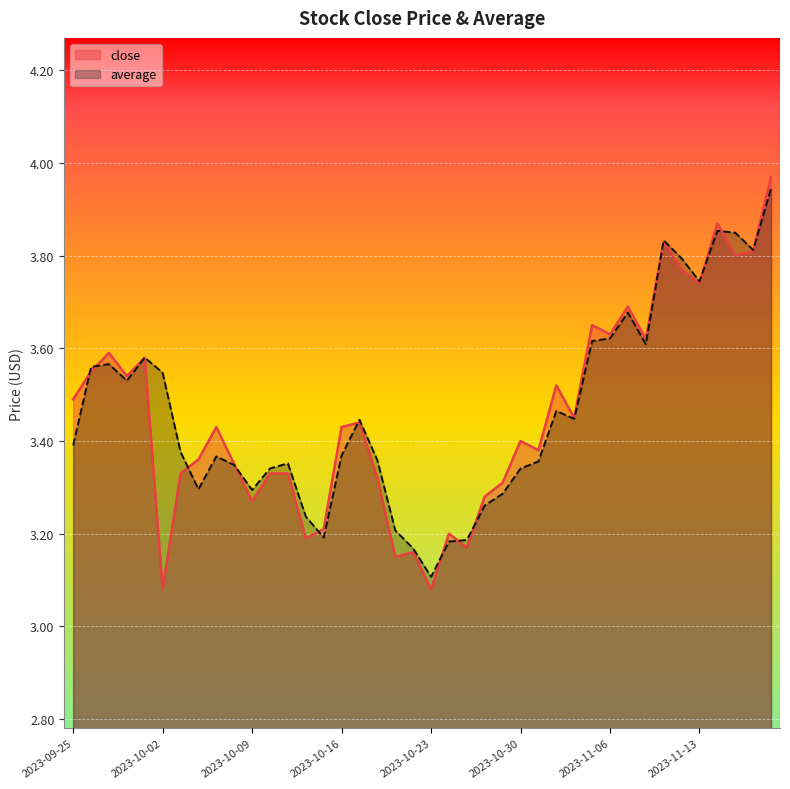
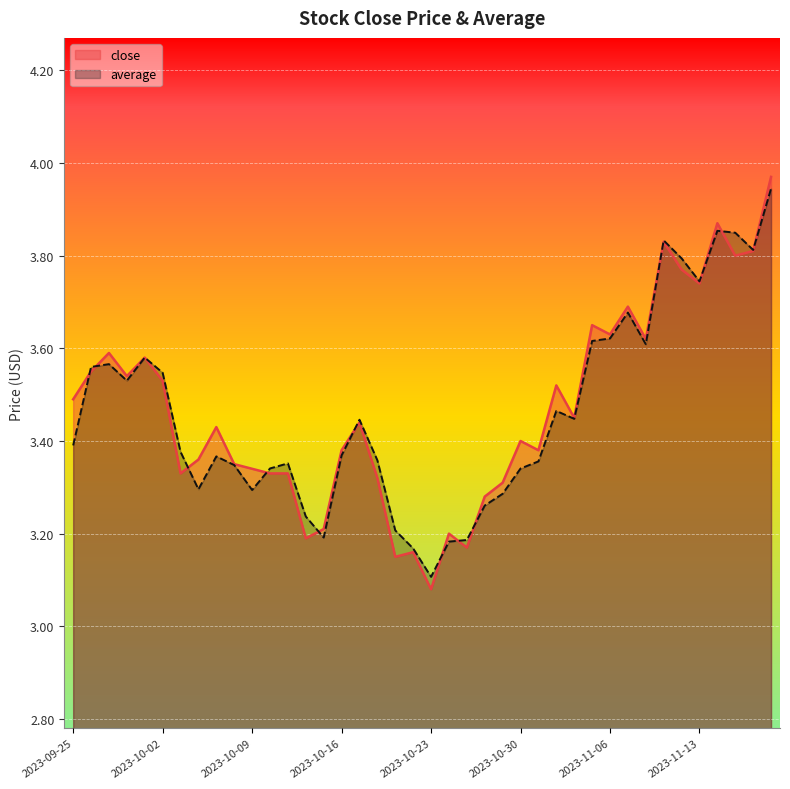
  {
    "close": {
      "2023-09-25": 3.49,
-     "2023-10-02": 3.08,
-     "2023-10-09": 3.27,
-     "2023-10-16": 3.43,
+     "2023-10-02": 3.53,
+     "2023-10-09": 3.34,
+     "2023-10-16": 3.38,
      "2023-10-23": 3.08,
      "2023-10-30": 3.40,
      "2023-11-06": 3.63
    },
    "average": {
      "2023-09-25": 3.39,
      "2023-10-02": 3.55,
      "2023-10-09": 3.29,
      "2023-10-16": 3.37,
      "2023-10-23": 3.11,
      "2023-10-30": 3.34,
      "2023-11-06": 3.62
    }
  }
